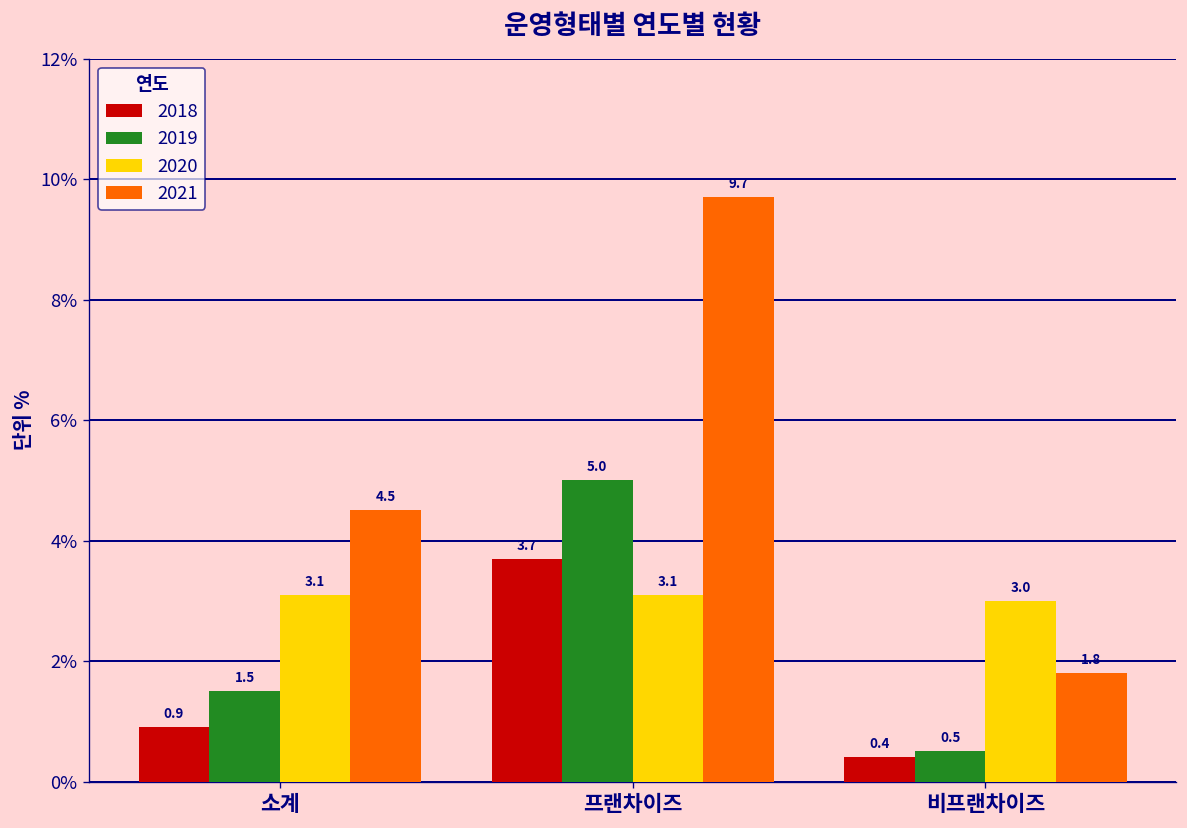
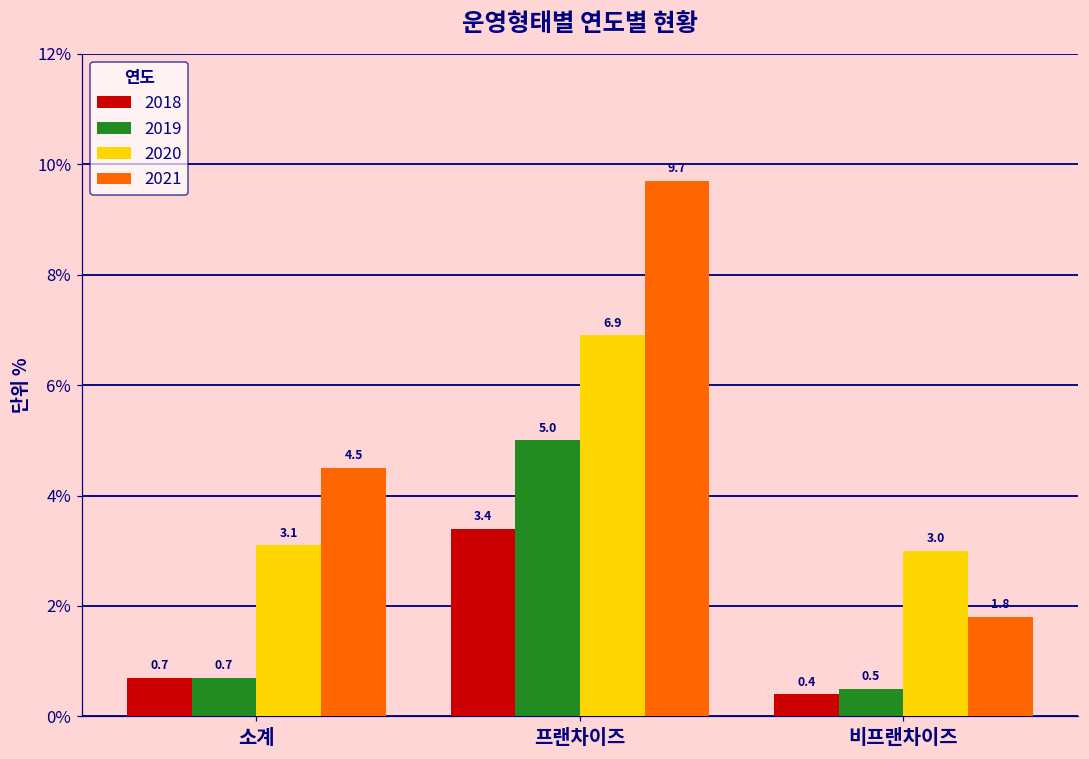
  {
    "2018": {
-     "소계": 0.9,
-     "프랜차이즈": 3.7,
+     "소계": 0.7,
+     "프랜차이즈": 3.4,
      "비프랜차이즈": 0.4
    },
    "2019": {
-     "소계": 1.5,
+     "소계": 0.7,
      "프랜차이즈": 5.0,
      "비프랜차이즈": 0.5
    },
    "2020": {
      "소계": 3.1,
-     "프랜차이즈": 3.1,
+     "프랜차이즈": 6.9,
      "비프랜차이즈": 3.0
    },
    "2021": {
      "소계": 4.5,
      "프랜차이즈": 9.7,
      "비프랜차이즈": 1.8
    }
  }
